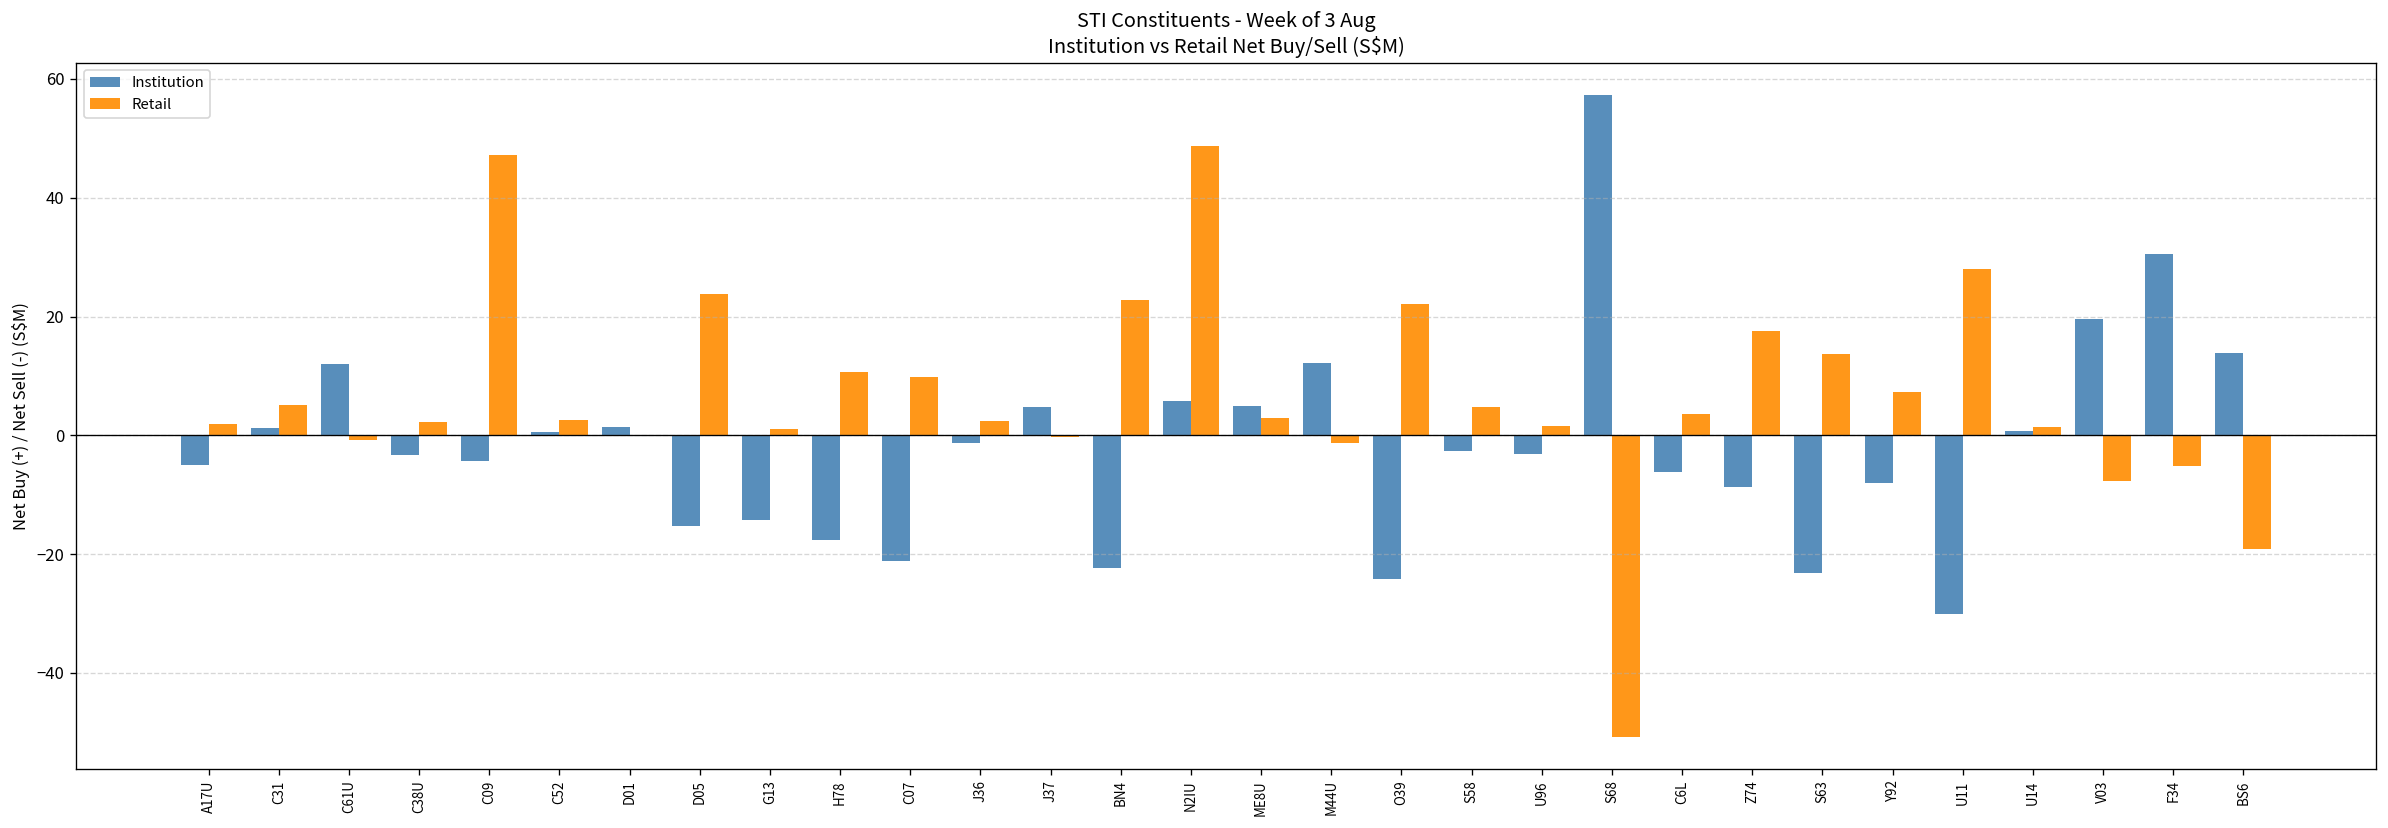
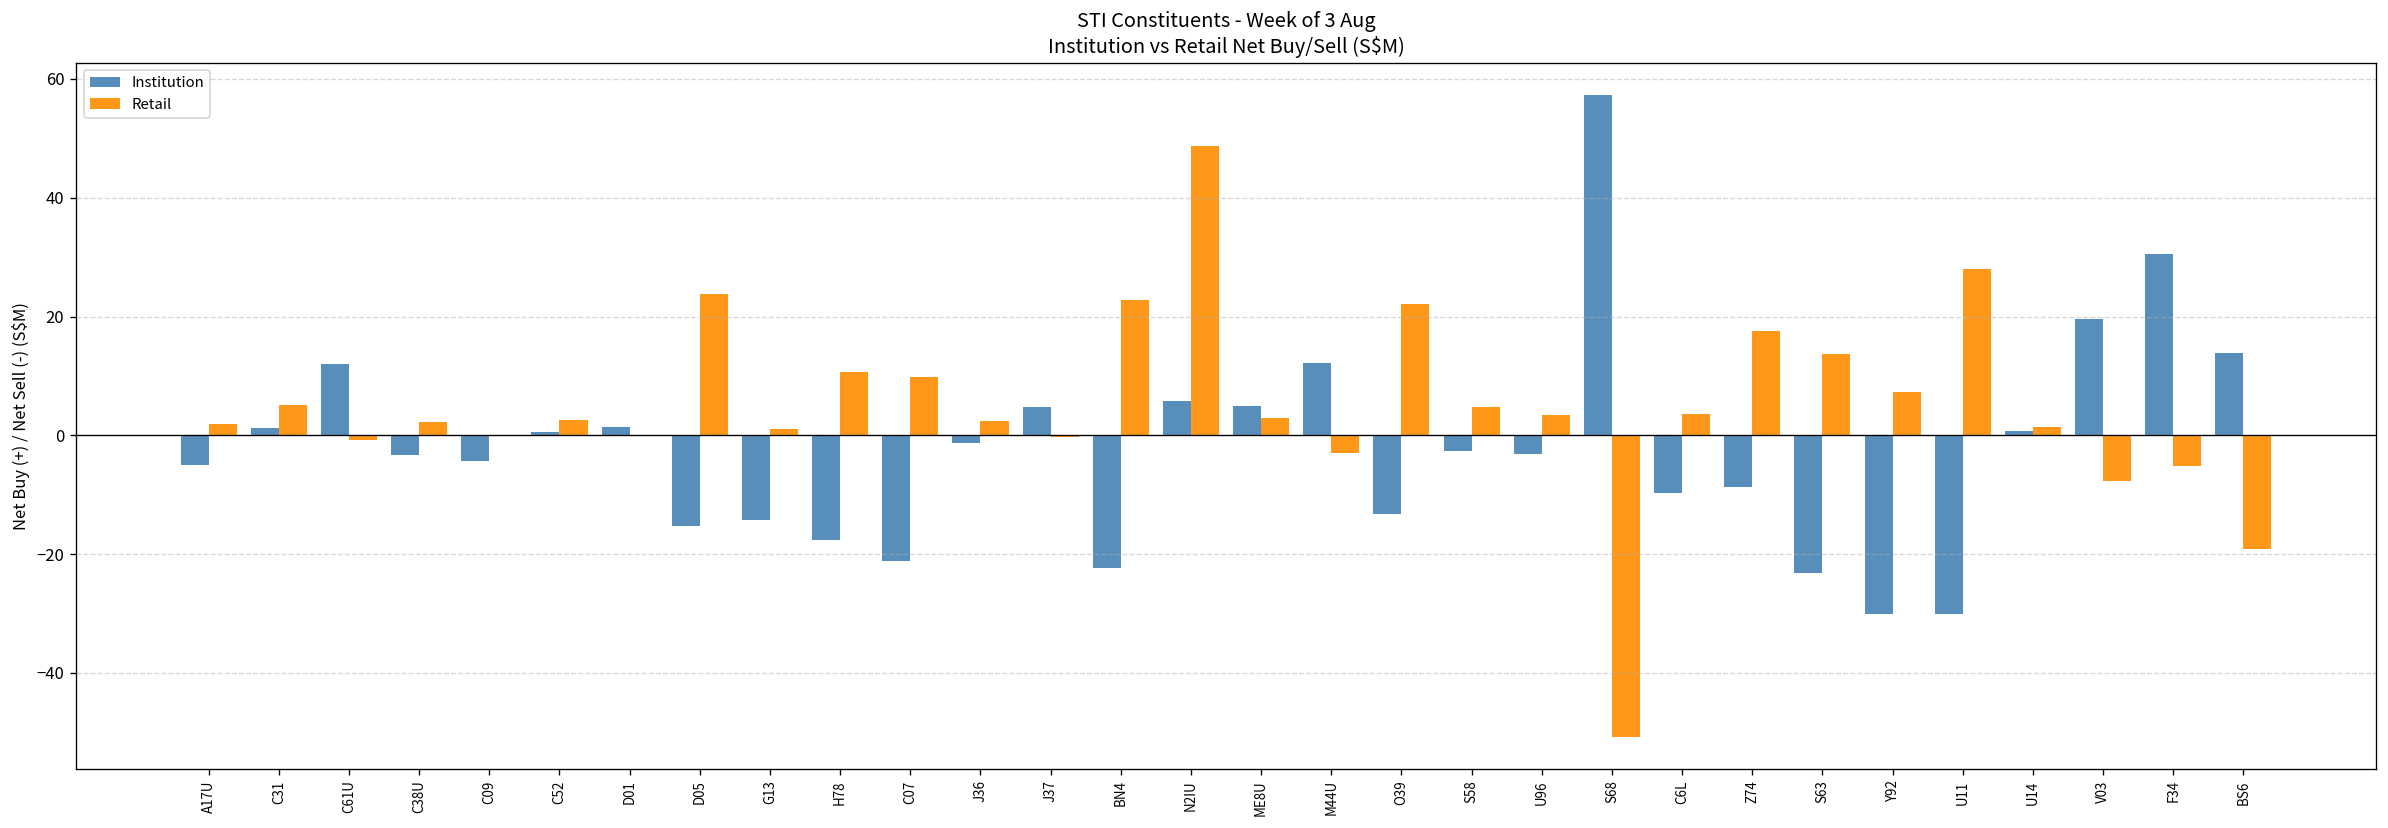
  {
    "Institution": {
      "A17U": -5,
      "C31": 1,
      "C61U": 12,
      "C38U": -3,
      "C09": -4,
      "D01": 1,
      "D05": -15,
      "G13": -14,
      "H78": -18,
      "C07": -21,
      "J36": -1,
      "J37": 5,
      "BN4": -22,
      "N2IU": 6,
      "ME8U": 5,
      "M44U": 12,
-     "O39": -24,
+     "O39": -13,
      "S58": -3,
      "U96": -3,
      "S68": 57,
-     "C6L": -6,
+     "C6L": -10,
      "Z74": -9,
      "S63": -23,
-     "Y92": -8,
+     "Y92": -30,
      "U11": -30,
      "U14": 1,
      "V03": 20,
      "F34": 31,
      "BS6": 14
    },
    "Retail": {
      "A17U": 2,
      "C31": 5,
      "C61U": -1,
      "C38U": 2,
-     "C09": 47,
+     "C09": 0,
      "C52": 3,
      "D05": 24,
      "G13": 1,
      "H78": 11,
      "C07": 10,
      "J36": 2,
      "BN4": 23,
      "N2IU": 49,
      "ME8U": 3,
-     "M44U": -1,
+     "M44U": -3,
      "O39": 22,
      "S58": 5,
-     "U96": 1,
+     "U96": 3,
      "S68": -51,
      "C6L": 4,
      "Z74": 18,
      "S63": 14,
      "Y92": 7,
      "U11": 28,
      "U14": 1,
      "V03": -8,
      "F34": -5,
      "BS6": -19
    }
  }
